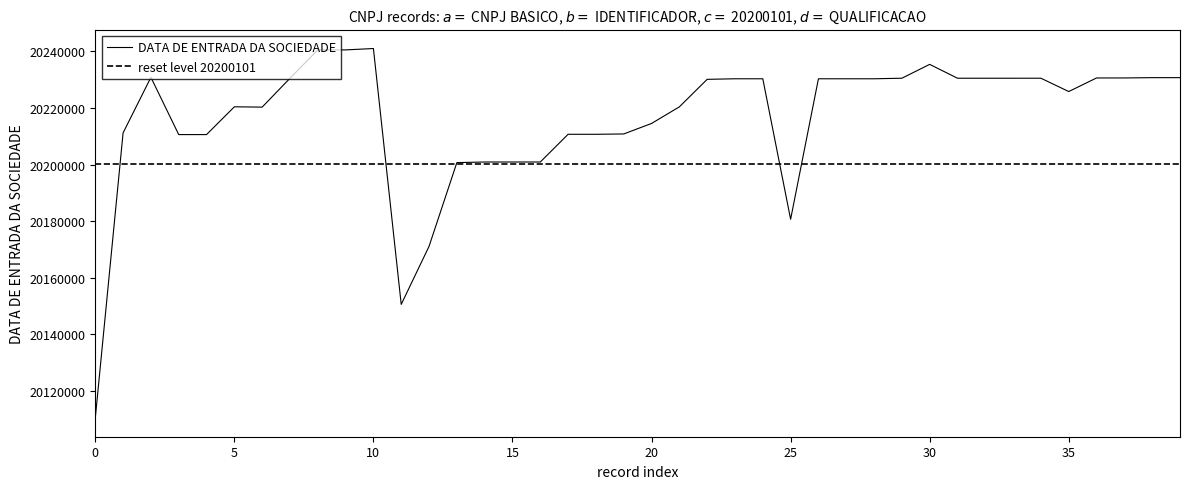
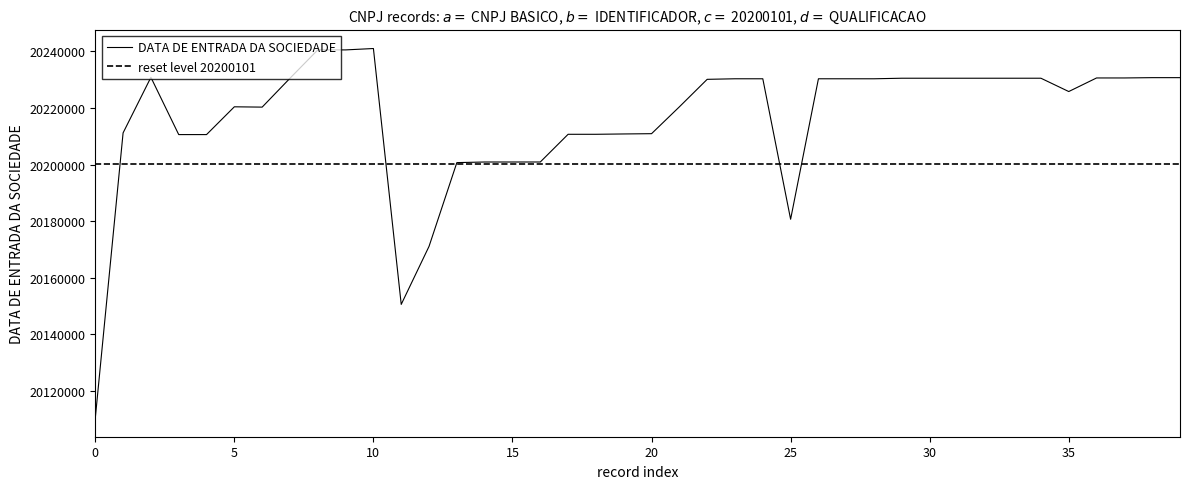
  {
    "0": 20110000,
    "5": 20220000,
    "10": 20241000,
    "15": 20201000,
-   "20": 20215000,
+   "20": 20211000,
    "25": 20181000,
-   "30": 20235000,
+   "30": 20231000,
    "35": 20226000
  }
